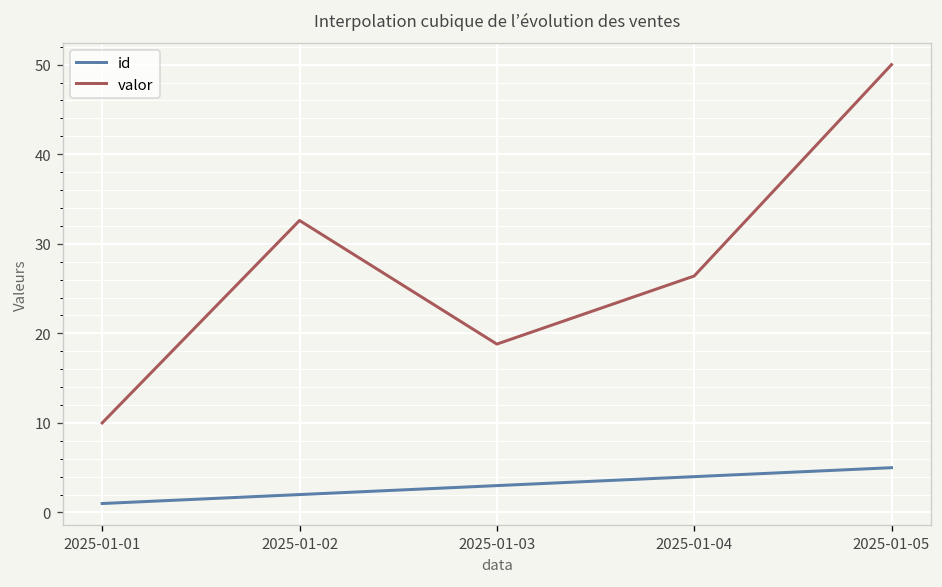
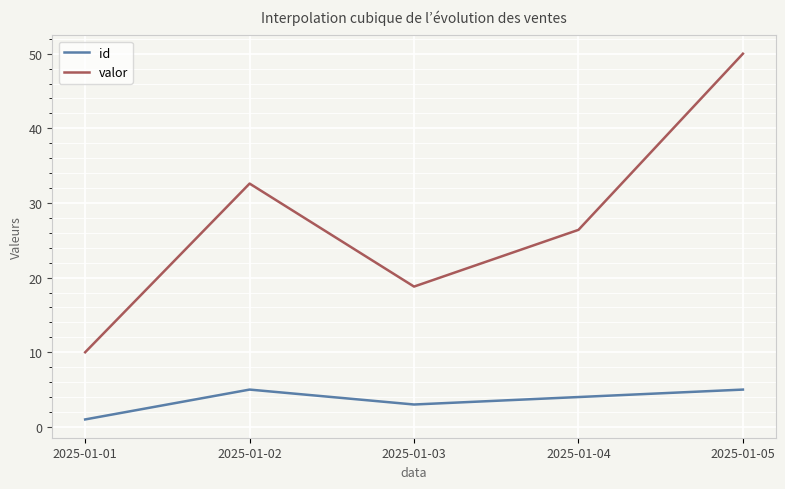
  {
    "id": {
      "2025-01-01": 1,
-     "2025-01-02": 2,
+     "2025-01-02": 5,
      "2025-01-03": 3,
      "2025-01-04": 4,
      "2025-01-05": 5
    },
    "valor": {
      "2025-01-01": 10,
      "2025-01-02": 33,
      "2025-01-03": 19,
      "2025-01-04": 26,
      "2025-01-05": 50
    }
  }
